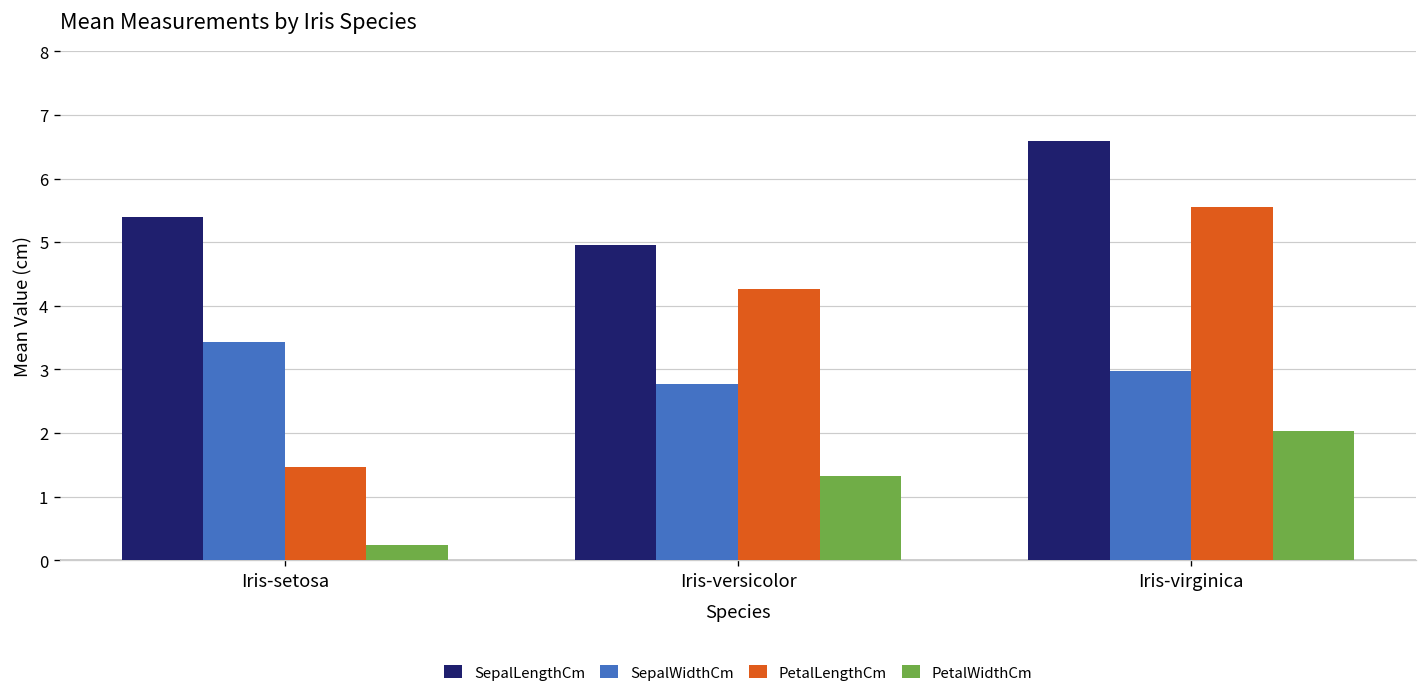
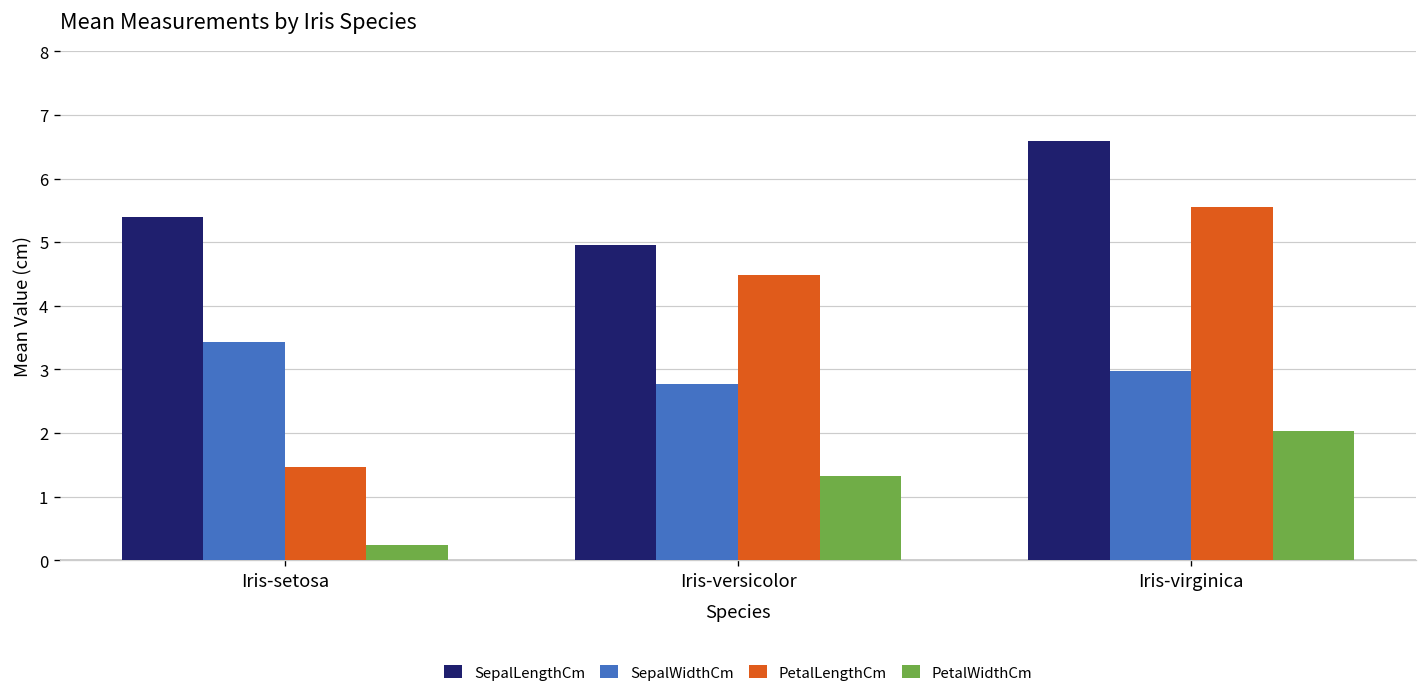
  {
    "SepalLengthCm": {
      "Iris-setosa": 5.4,
      "Iris-versicolor": 5.0,
      "Iris-virginica": 6.6
    },
    "SepalWidthCm": {
      "Iris-setosa": 3.4,
      "Iris-versicolor": 2.8,
      "Iris-virginica": 3.0
    },
    "PetalLengthCm": {
      "Iris-setosa": 1.5,
-     "Iris-versicolor": 4.3,
+     "Iris-versicolor": 4.5,
      "Iris-virginica": 5.6
    },
    "PetalWidthCm": {
      "Iris-setosa": 0.2,
      "Iris-versicolor": 1.3,
      "Iris-virginica": 2.0
    }
  }
